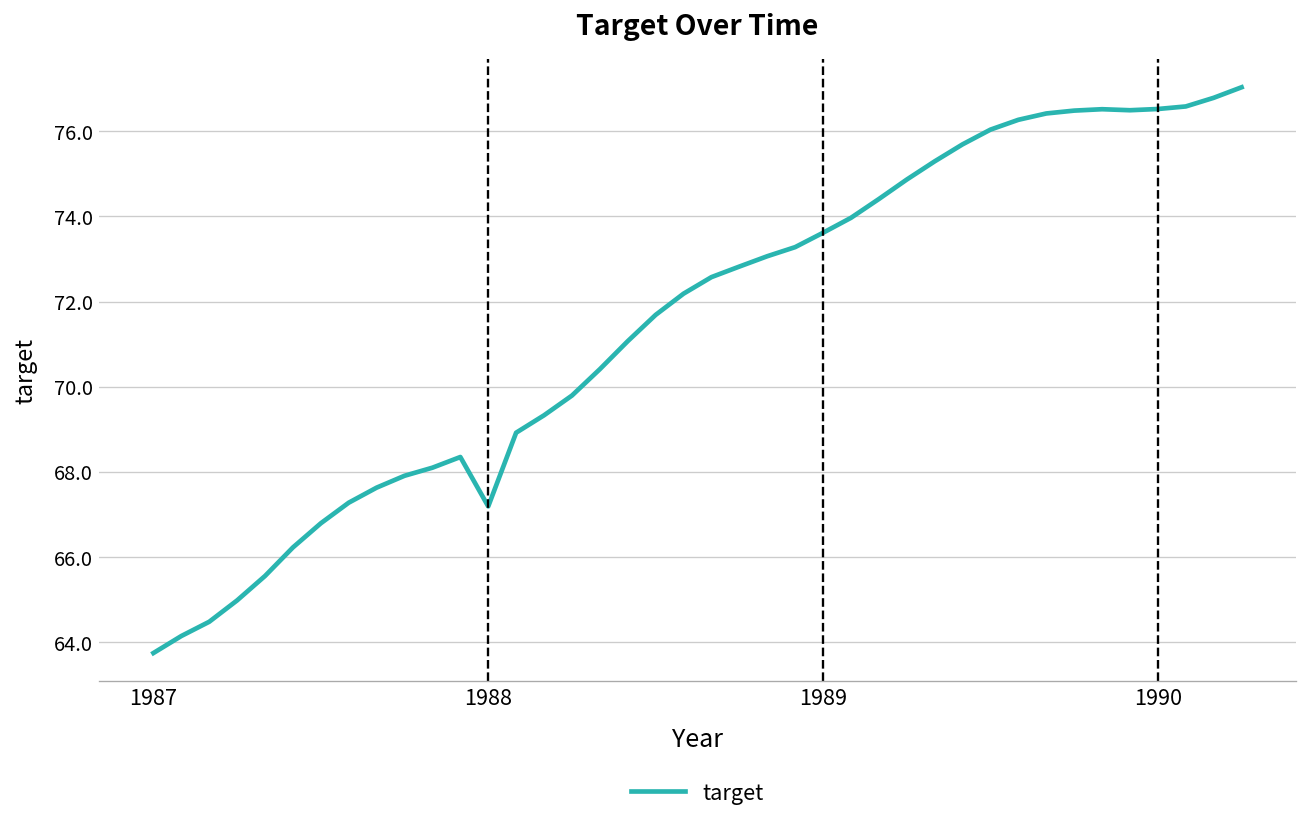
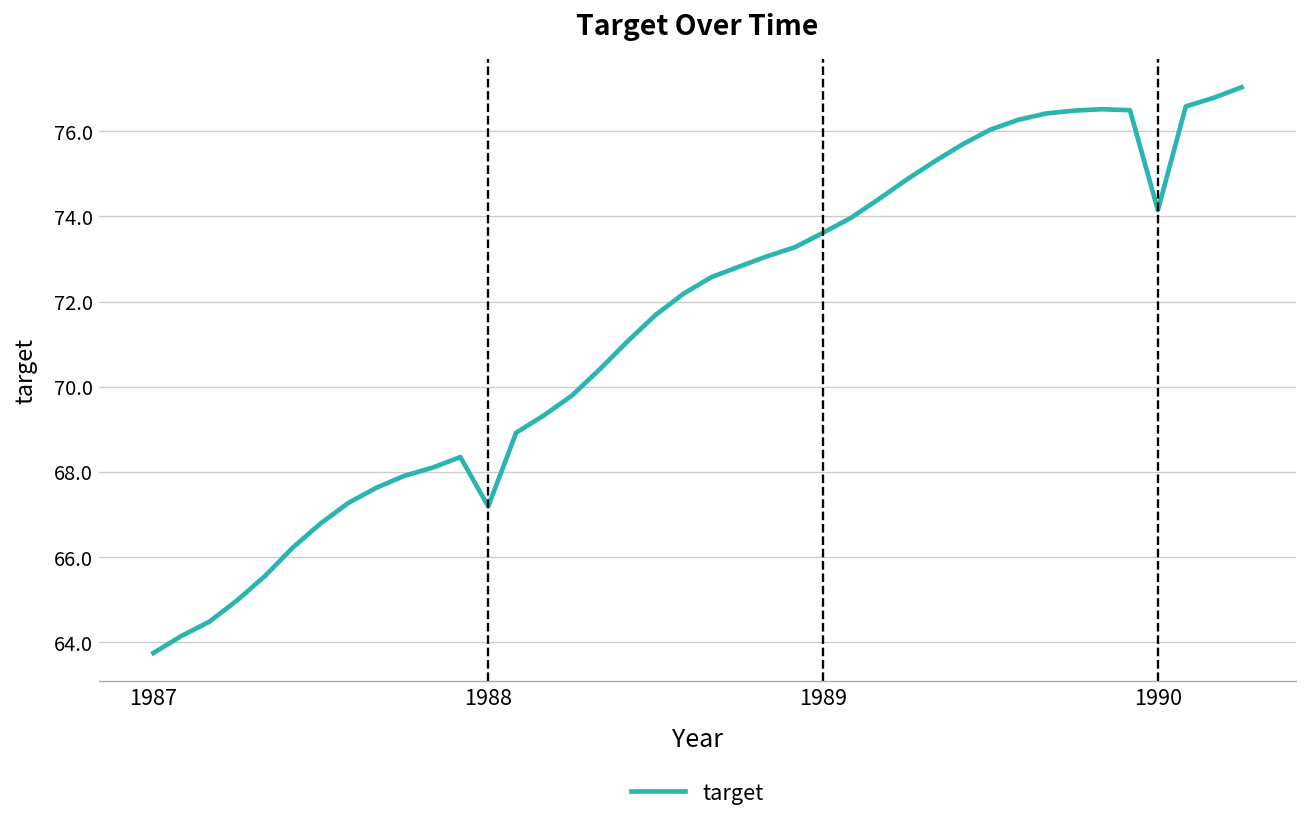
  {
    "1987": 63.7,
    "1988": 67.2,
    "1989": 73.6,
-   "1990": 76.5
+   "1990": 74.1
  }
